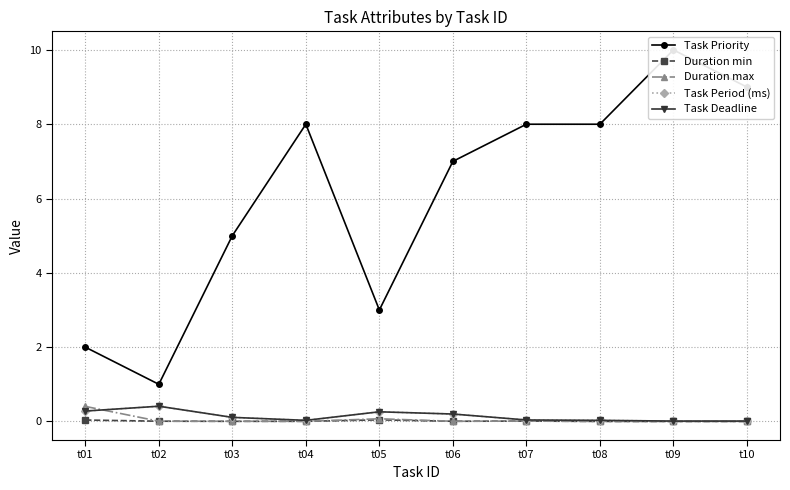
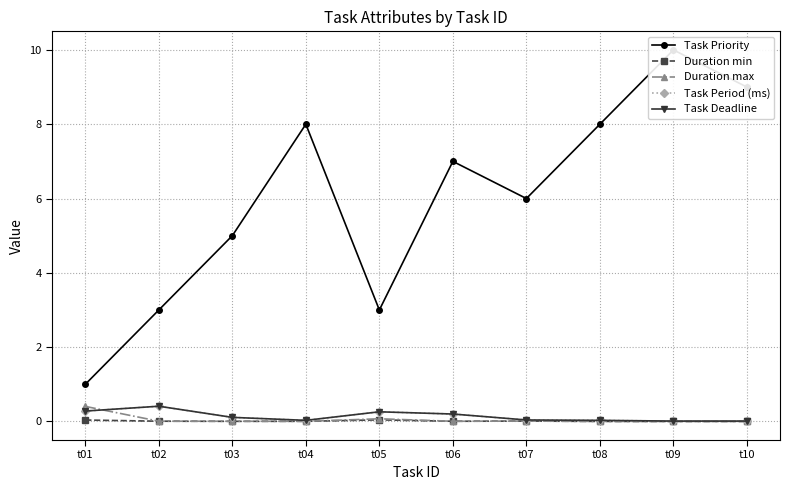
  {
    "Task Priority": {
-     "t01": 2,
-     "t02": 1,
+     "t01": 1,
+     "t02": 3,
      "t03": 5,
      "t04": 8,
      "t05": 3,
      "t06": 7,
-     "t07": 8,
+     "t07": 6,
      "t08": 8
    },
    "Duration max": {
      "t01": 0.4
    }
  }
